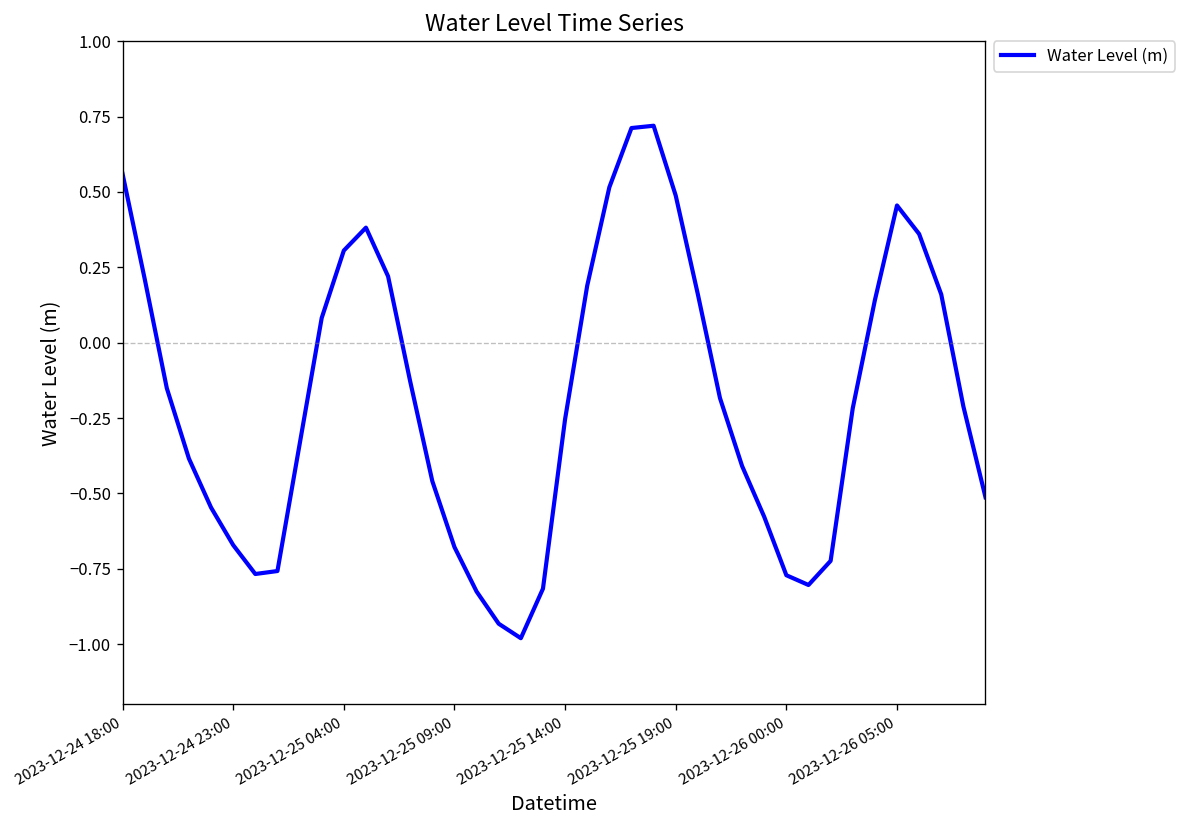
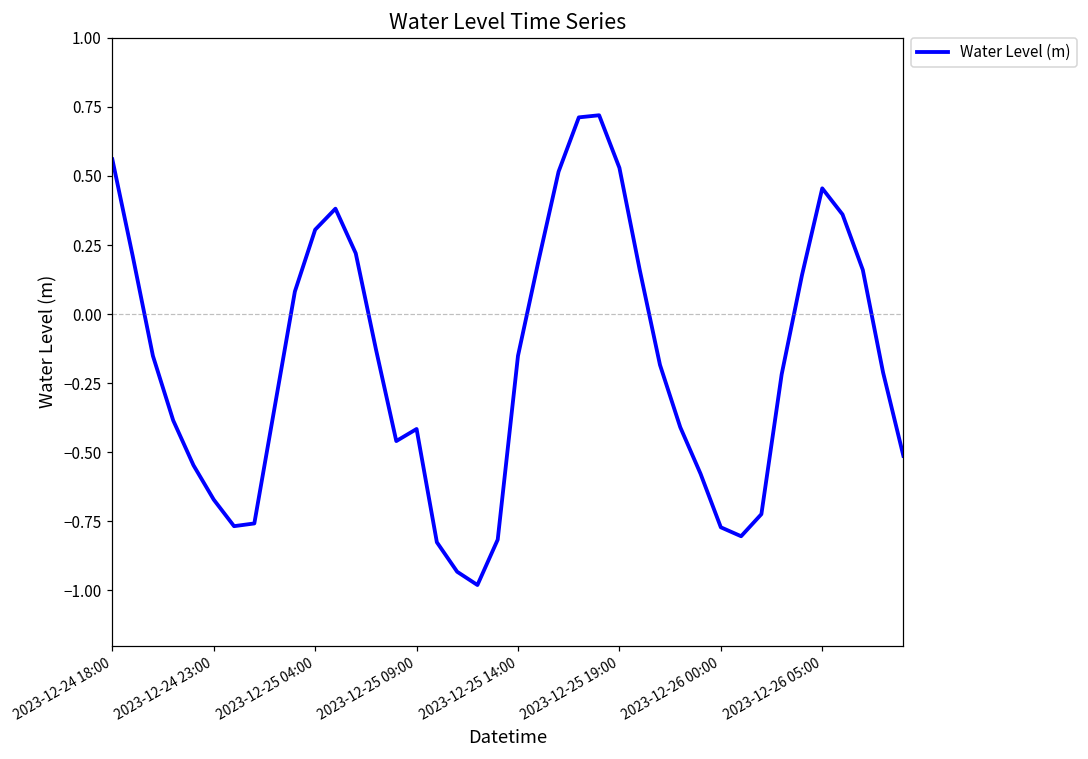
  {
    "2023-12-24 18:00": 0.56,
    "2023-12-24 23:00": -0.67,
    "2023-12-25 04:00": 0.31,
-   "2023-12-25 09:00": -0.68,
-   "2023-12-25 14:00": -0.25,
-   "2023-12-25 19:00": 0.49,
+   "2023-12-25 09:00": -0.42,
+   "2023-12-25 14:00": -0.15,
+   "2023-12-25 19:00": 0.53,
    "2023-12-26 00:00": -0.77,
    "2023-12-26 05:00": 0.46
  }
